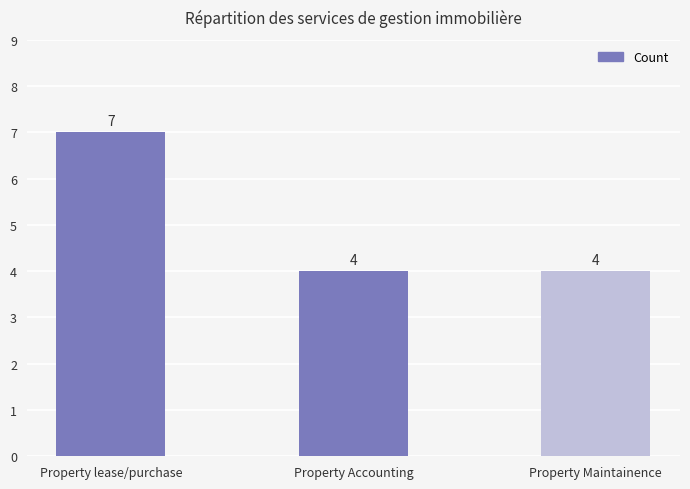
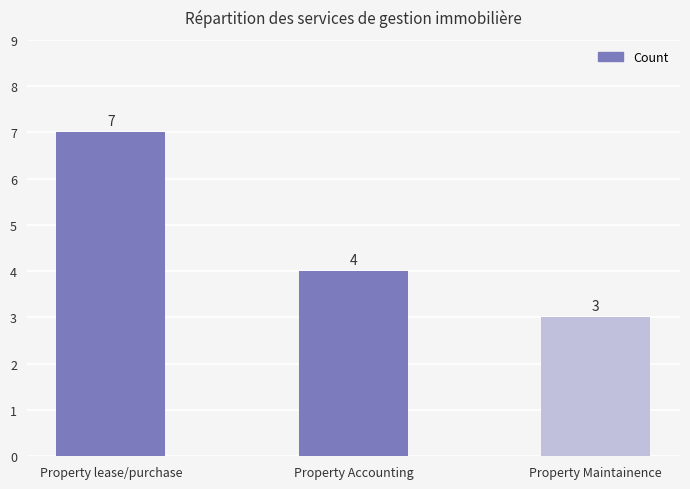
  {
    "Property lease/purchase": 7,
    "Property Accounting": 4,
-   "Property Maintainence": 4
+   "Property Maintainence": 3
  }
